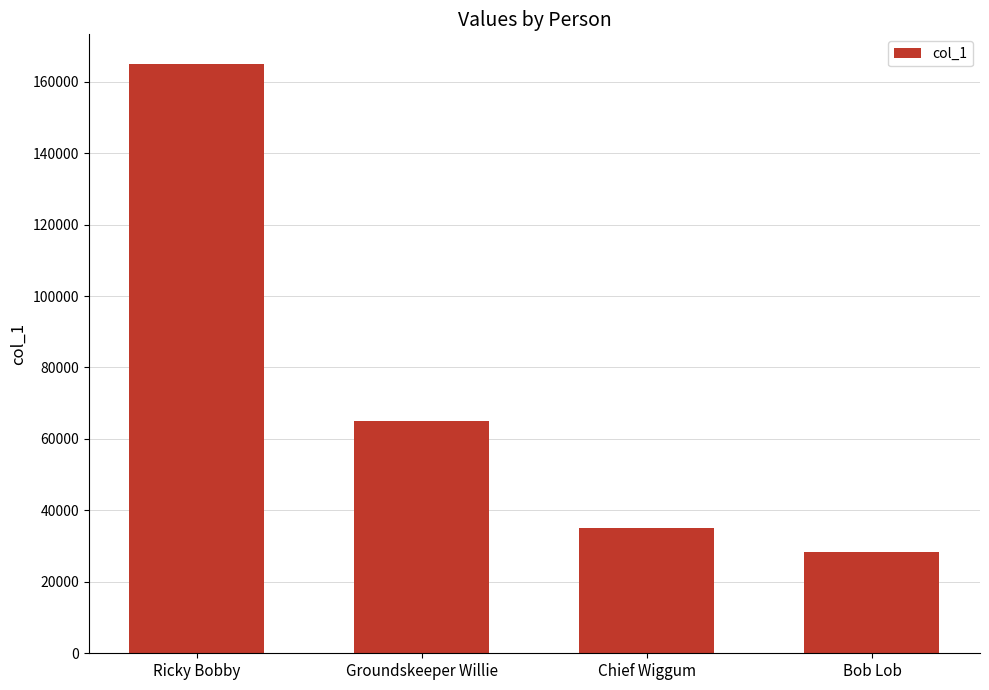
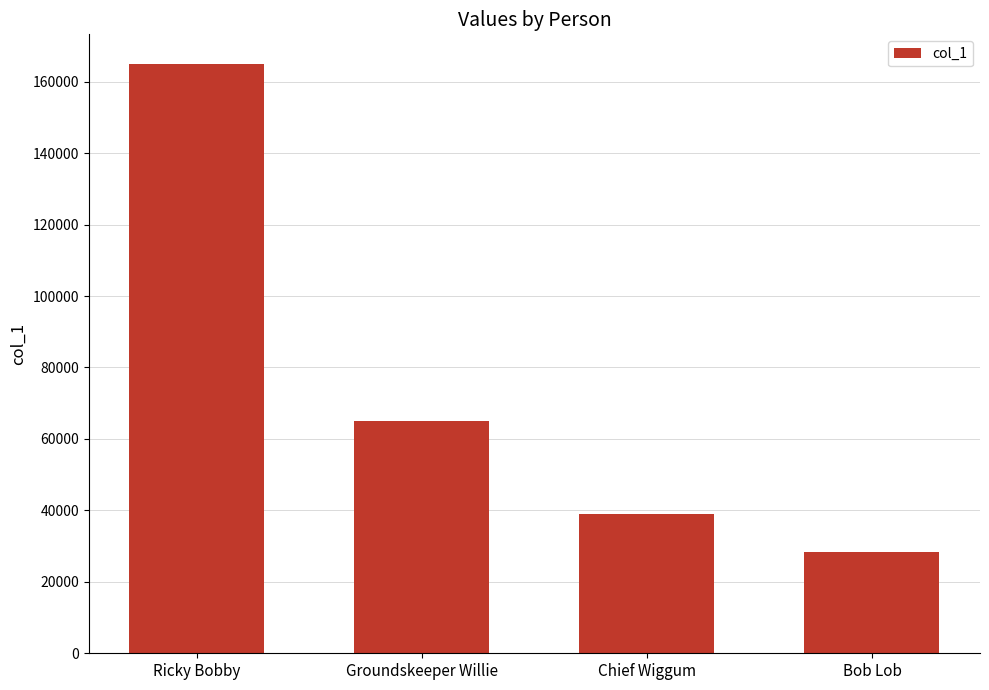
  {
    "Ricky Bobby": 165000,
    "Groundskeeper Willie": 65000,
-   "Chief Wiggum": 35000,
+   "Chief Wiggum": 39000,
    "Bob Lob": 28000
  }
